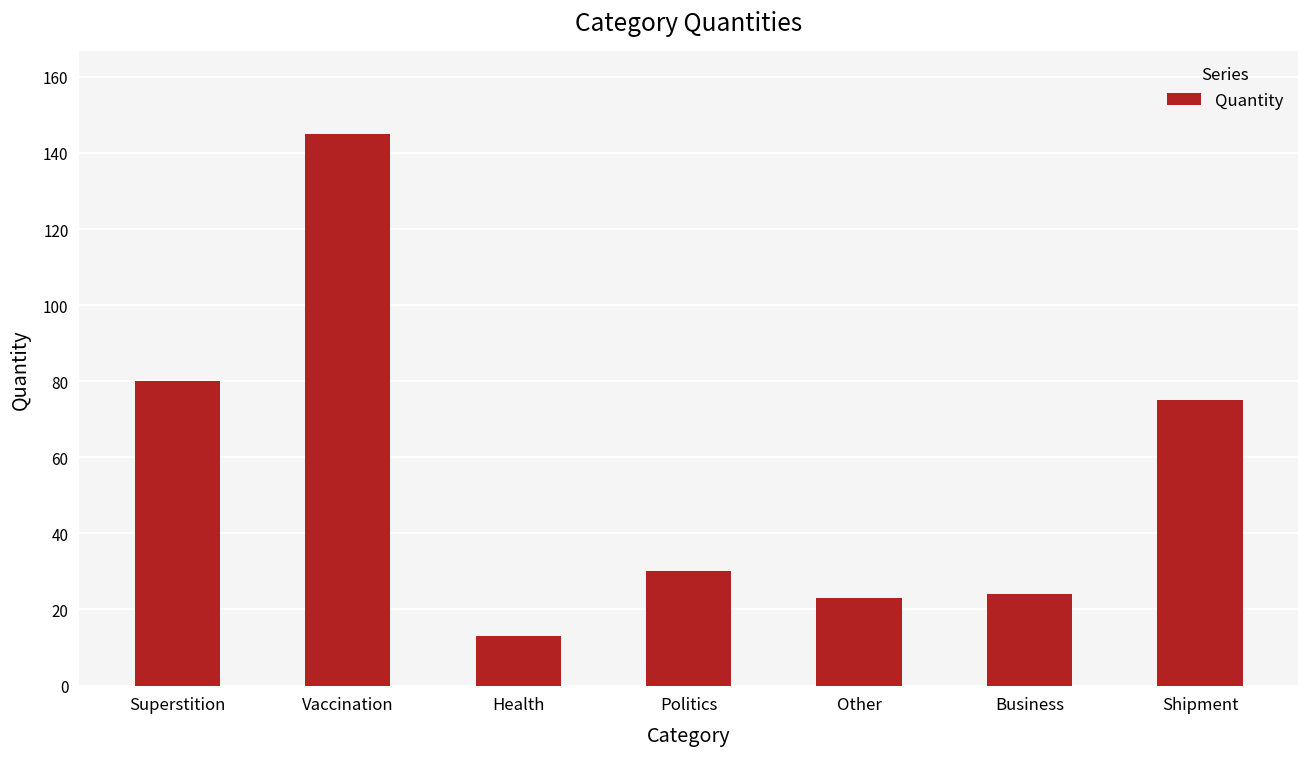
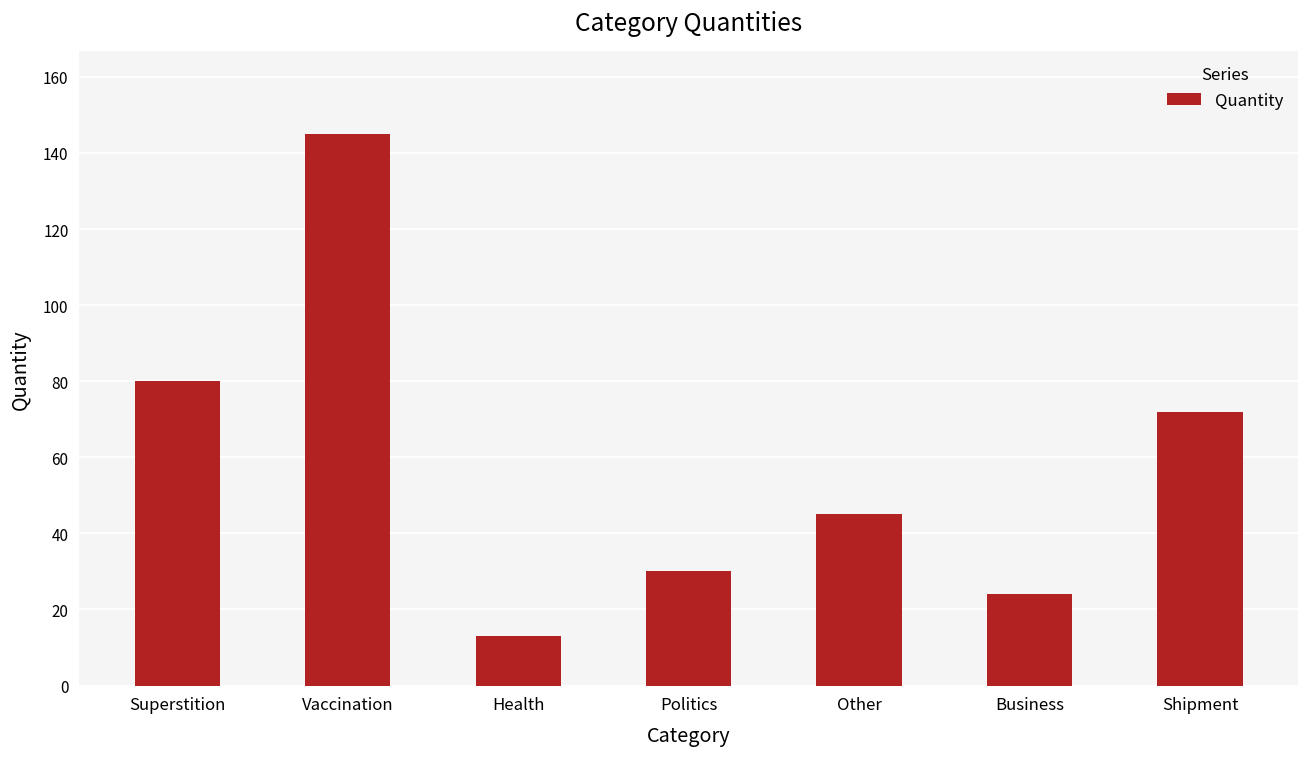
  {
    "Superstition": 80,
    "Vaccination": 145,
    "Health": 13,
    "Politics": 30,
-   "Other": 23,
+   "Other": 45,
    "Business": 24,
-   "Shipment": 75
+   "Shipment": 72
  }
